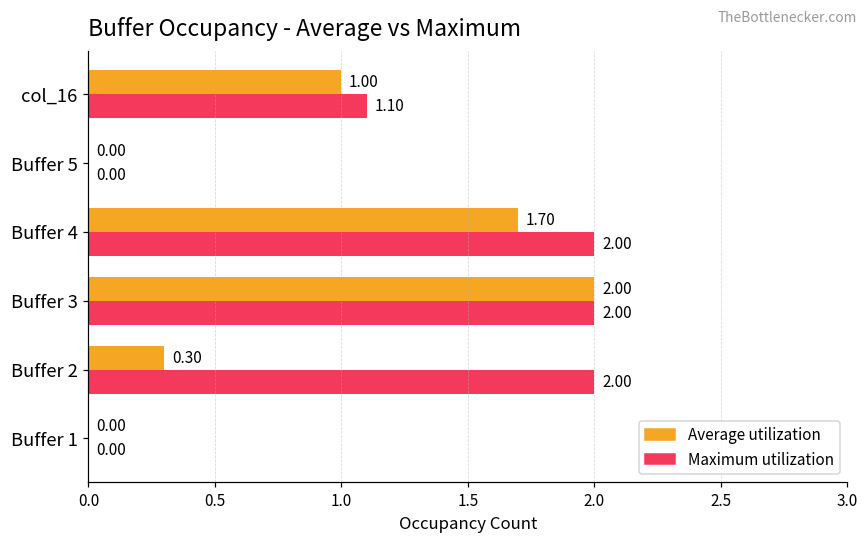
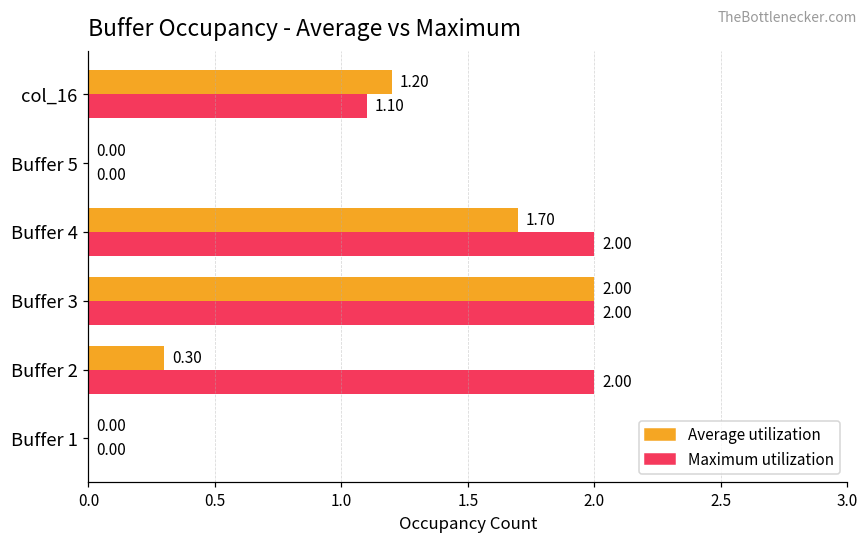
  {
    "Average utilization": {
-     "col_16": 1.00,
+     "col_16": 1.20,
      "Buffer 5": 0.00,
      "Buffer 4": 1.70,
      "Buffer 3": 2.00,
      "Buffer 2": 0.30,
      "Buffer 1": 0.00
    },
    "Maximum utilization": {
      "col_16": 1.10,
      "Buffer 5": 0.00,
      "Buffer 4": 2.00,
      "Buffer 3": 2.00,
      "Buffer 2": 2.00,
      "Buffer 1": 0.00
    }
  }
